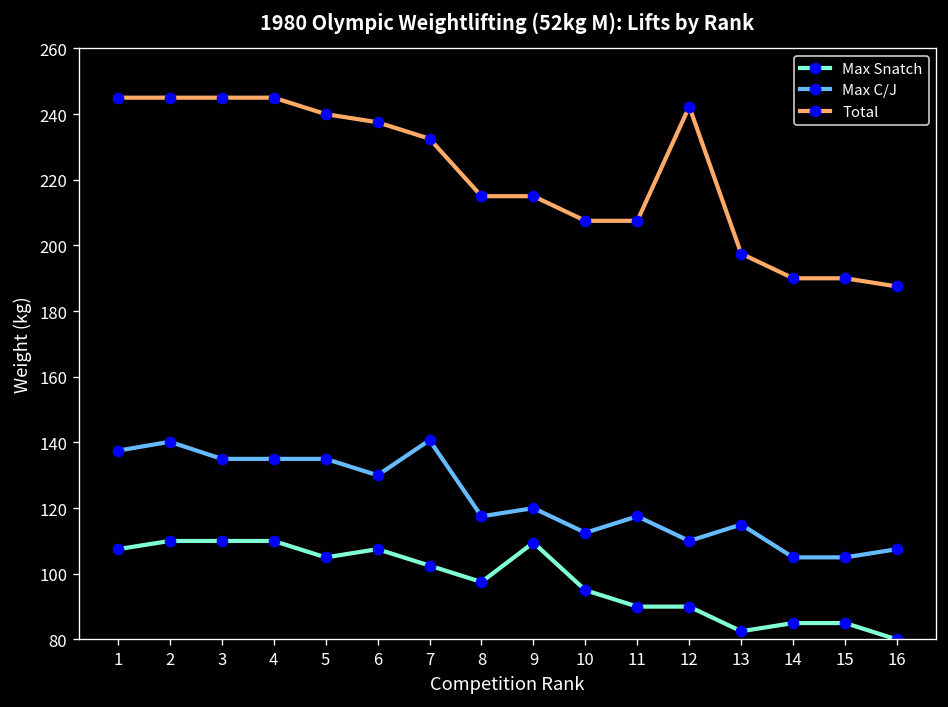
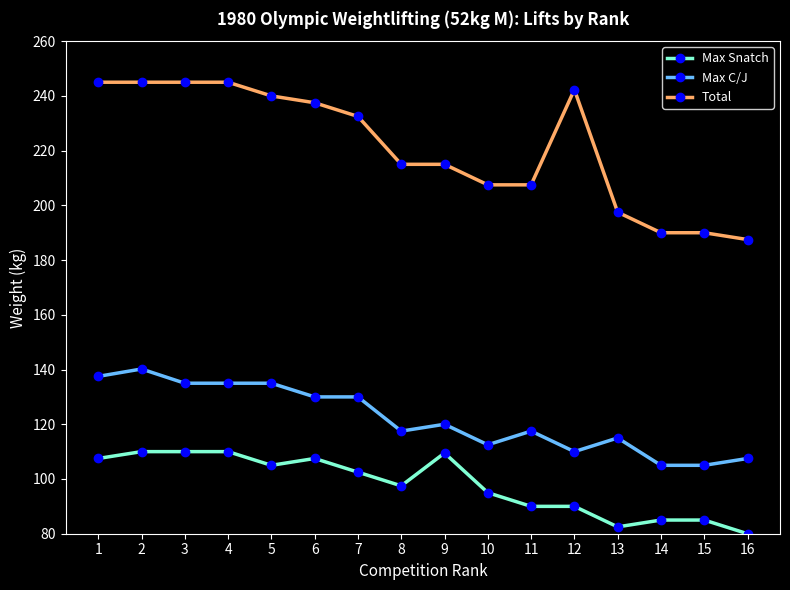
  {
    "Max Snatch": {
      "1": 108,
      "2": 110,
      "3": 110,
      "4": 110,
      "5": 105,
      "6": 108,
      "7": 103,
      "8": 98,
      "9": 110,
      "10": 95,
      "11": 90,
      "12": 90,
      "13": 83,
      "14": 85,
      "15": 85,
      "16": 80
    },
    "Max C/J": {
      "1": 138,
      "2": 140,
      "3": 135,
      "4": 135,
      "5": 135,
      "6": 130,
-     "7": 141,
+     "7": 130,
      "8": 118,
      "9": 120,
      "10": 113,
      "11": 118,
      "12": 110,
      "13": 115,
      "14": 105,
      "15": 105,
      "16": 108
    },
    "Total": {
      "1": 245,
      "2": 245,
      "3": 245,
      "4": 245,
      "5": 240,
      "6": 238,
      "7": 233,
      "8": 215,
      "9": 215,
      "10": 208,
      "11": 208,
      "12": 242,
      "13": 198,
      "14": 190,
      "15": 190,
      "16": 188
    }
  }
